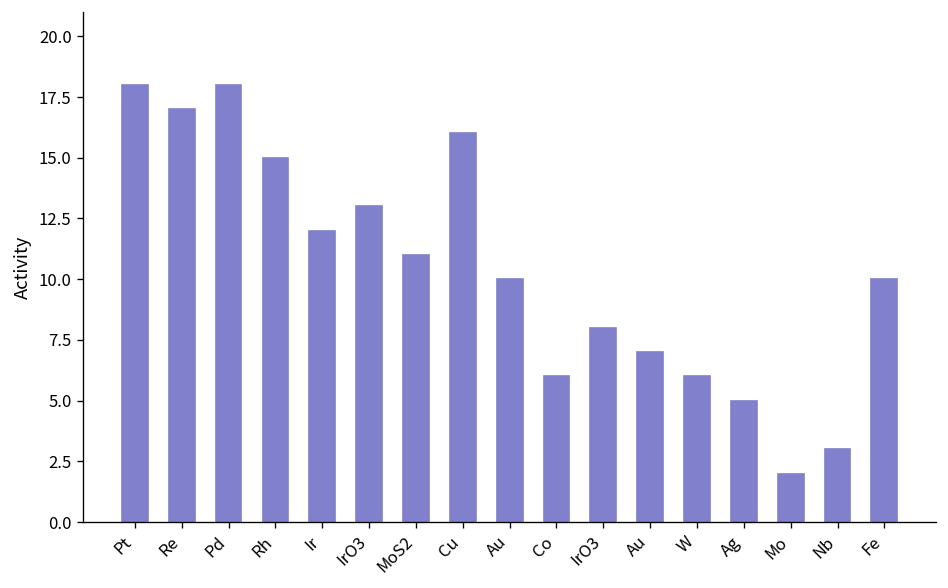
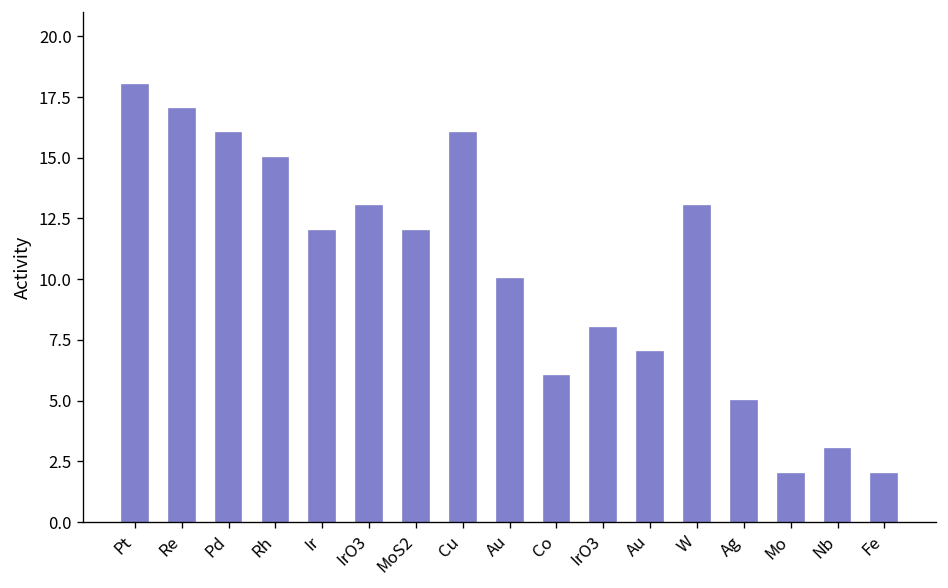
  {
    "Pt": 18,
    "Re": 17,
-   "Pd": 18,
+   "Pd": 16,
    "Rh": 15,
    "Ir": 12,
-   "MoS2": 11,
+   "MoS2": 12,
    "Cu": 16,
    "Co": 6,
-   "W": 6,
+   "W": 13,
    "Ag": 5,
    "Mo": 2,
    "Nb": 3,
-   "Fe": 10
+   "Fe": 2
  }
